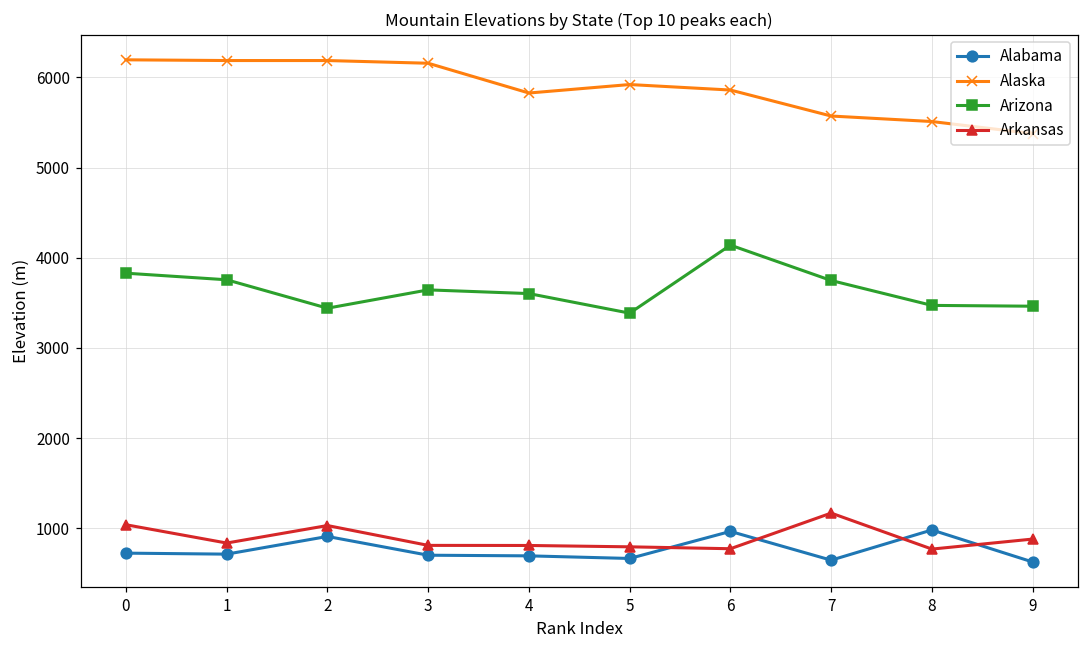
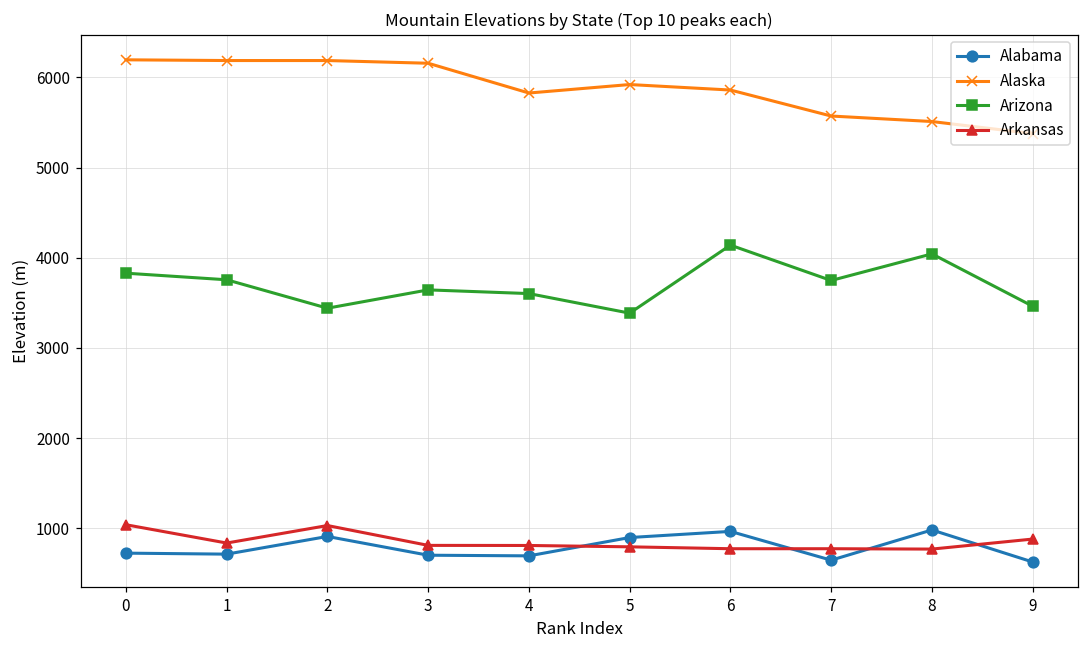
  {
    "Alabama": {
      "0": 700,
      "1": 700,
      "2": 900,
      "3": 700,
      "4": 700,
-     "5": 700,
+     "5": 900,
      "6": 1000,
      "7": 600,
      "8": 1000,
      "9": 600
    },
    "Alaska": {
      "0": 6200,
      "1": 6200,
      "2": 6200,
      "3": 6200,
      "4": 5800,
      "5": 5900,
      "6": 5900,
      "7": 5600,
      "8": 5500
    },
    "Arizona": {
      "0": 3800,
      "1": 3800,
      "2": 3400,
      "3": 3600,
      "4": 3600,
      "5": 3400,
      "6": 4100,
      "7": 3700,
-     "8": 3500,
+     "8": 4000,
      "9": 3500
    },
    "Arkansas": {
      "0": 1000,
      "1": 800,
      "2": 1000,
      "3": 800,
      "4": 800,
      "5": 800,
      "6": 800,
-     "7": 1200,
+     "7": 800,
      "8": 800,
      "9": 900
    }
  }
